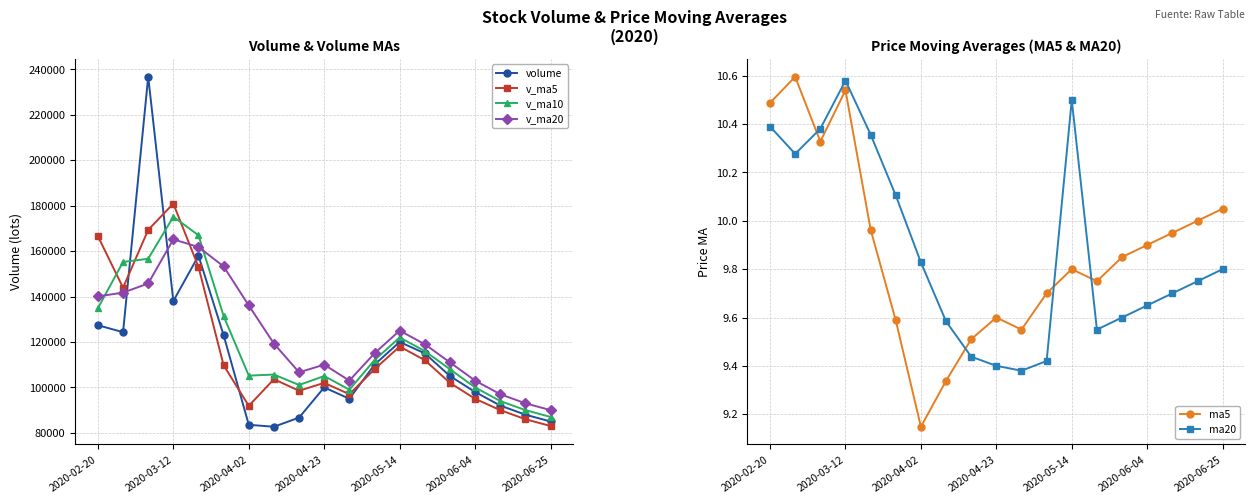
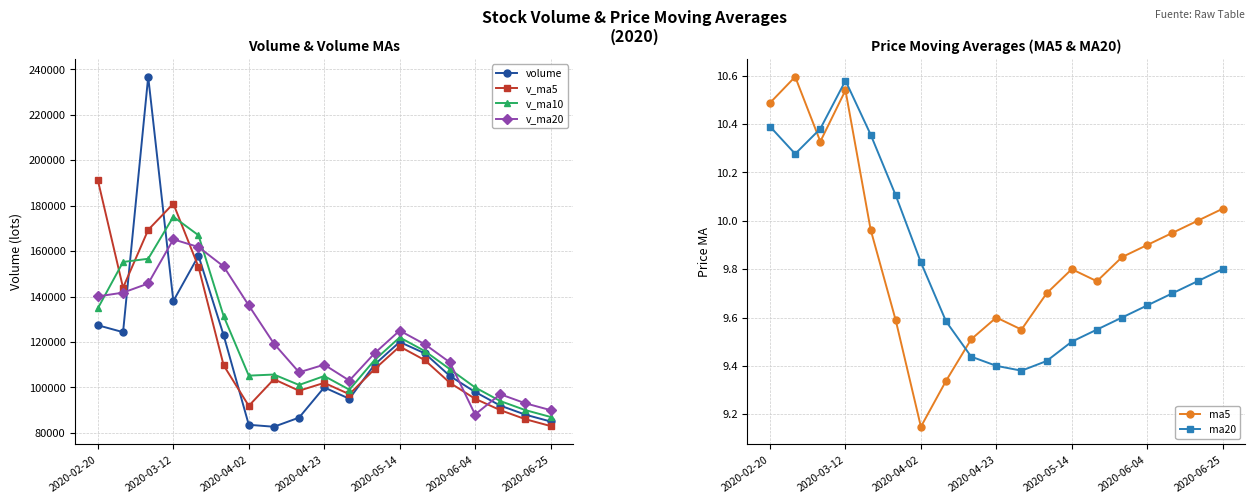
  {
    "Volume & Volume MAs": {
      "volume": {
        "2020-02-20": 127000,
        "2020-03-12": 138000,
        "2020-04-02": 84000,
        "2020-04-23": 100000,
        "2020-05-14": 120000,
        "2020-06-04": 98000,
        "2020-06-25": 85000
      },
      "v_ma5": {
-       "2020-02-20": 167000,
+       "2020-02-20": 191000,
        "2020-03-12": 181000,
        "2020-04-02": 92000,
        "2020-04-23": 102000,
        "2020-05-14": 118000,
        "2020-06-04": 95000,
        "2020-06-25": 83000
      },
      "v_ma10": {
        "2020-02-20": 135000,
        "2020-03-12": 175000,
        "2020-04-02": 105000,
        "2020-04-23": 105000,
        "2020-05-14": 122000,
        "2020-06-04": 100000,
        "2020-06-25": 87000
      },
      "v_ma20": {
        "2020-02-20": 140000,
        "2020-03-12": 165000,
        "2020-04-02": 136000,
        "2020-04-23": 110000,
        "2020-05-14": 125000,
-       "2020-06-04": 103000,
+       "2020-06-04": 88000,
        "2020-06-25": 90000
      }
    },
    "Price Moving Averages (MA5 & MA20)": {
      "ma5": {
        "2020-02-20": 10.49,
        "2020-03-12": 10.54,
        "2020-04-02": 9.15,
        "2020-04-23": 9.6,
        "2020-05-14": 9.8,
        "2020-06-04": 9.9,
        "2020-06-25": 10.05
      },
      "ma20": {
        "2020-02-20": 10.4,
        "2020-03-12": 10.58,
        "2020-04-02": 9.83,
        "2020-04-23": 9.4,
-       "2020-05-14": 10.5,
+       "2020-05-14": 9.5,
        "2020-06-04": 9.65,
        "2020-06-25": 9.8
      }
    }
  }
